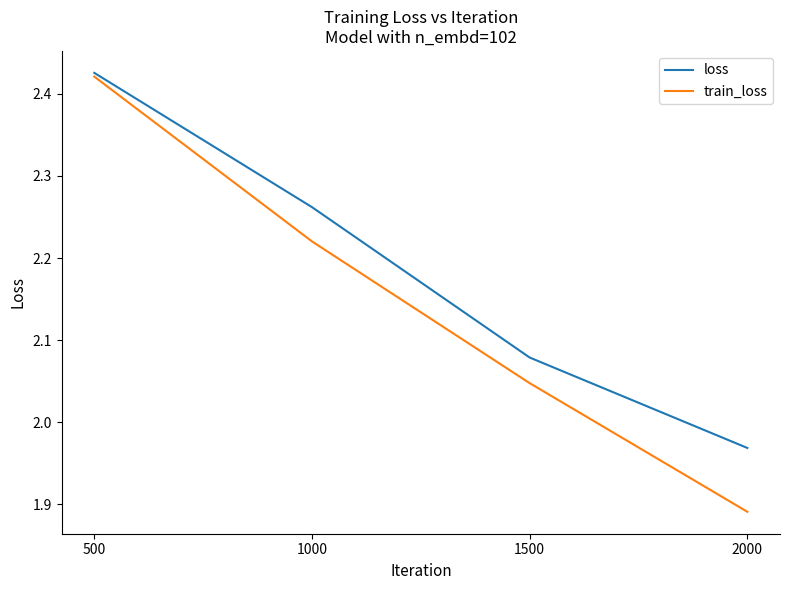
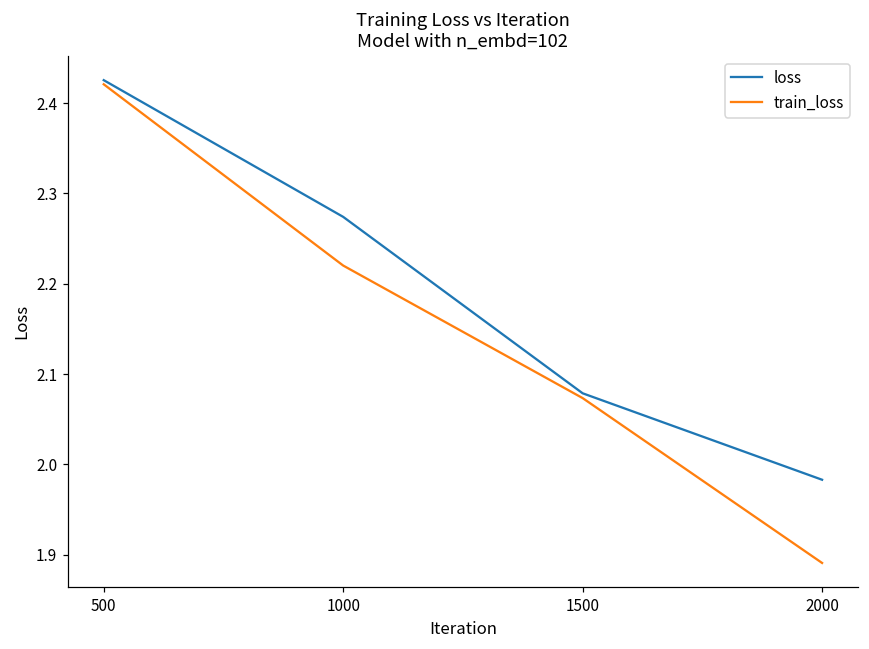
  {
    "loss": {
      "500": 2.43,
-     "1000": 2.26,
+     "1000": 2.27,
      "1500": 2.08,
-     "2000": 1.97
+     "2000": 1.98
    },
    "train_loss": {
      "500": 2.42,
      "1000": 2.22,
-     "1500": 2.05,
+     "1500": 2.07,
      "2000": 1.89
    }
  }
